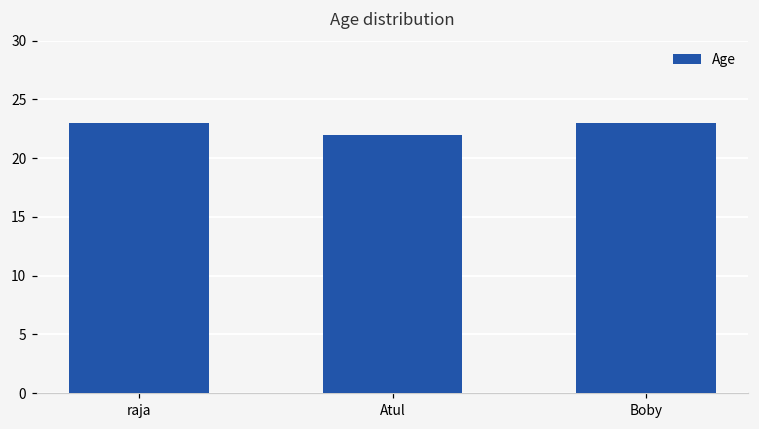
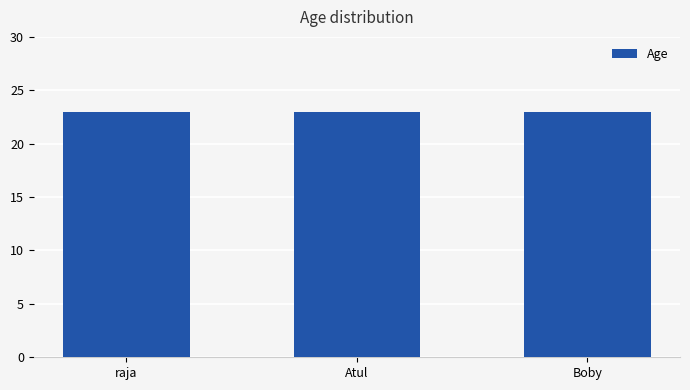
  {
    "raja": 23,
-   "Atul": 22,
+   "Atul": 23,
    "Boby": 23
  }
